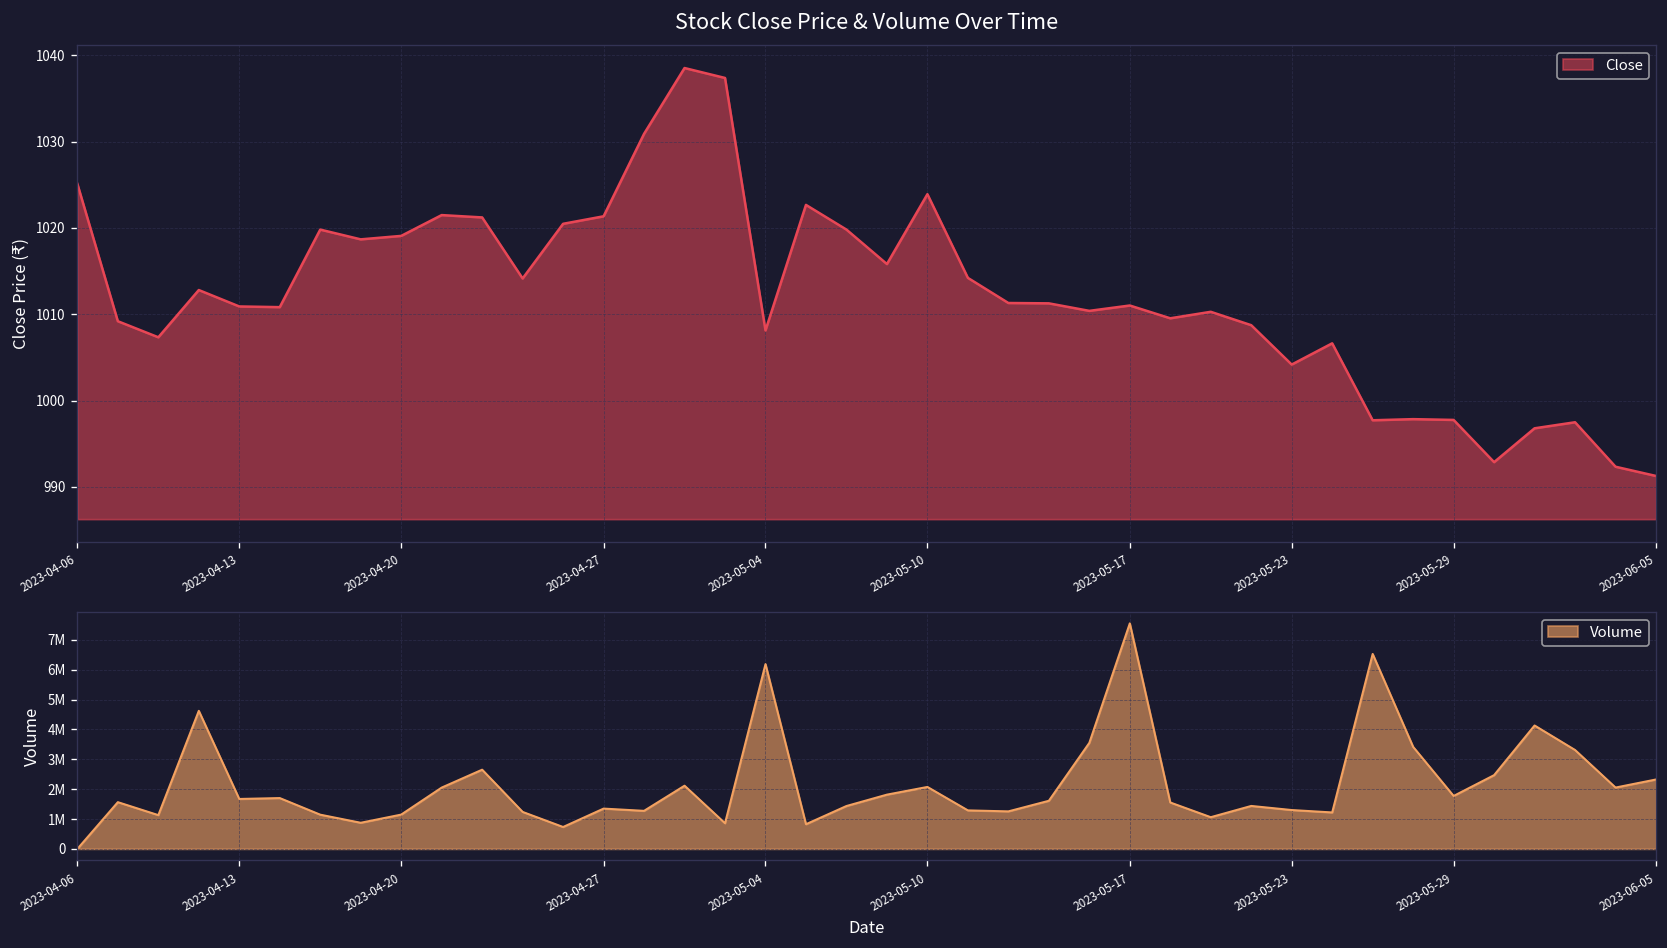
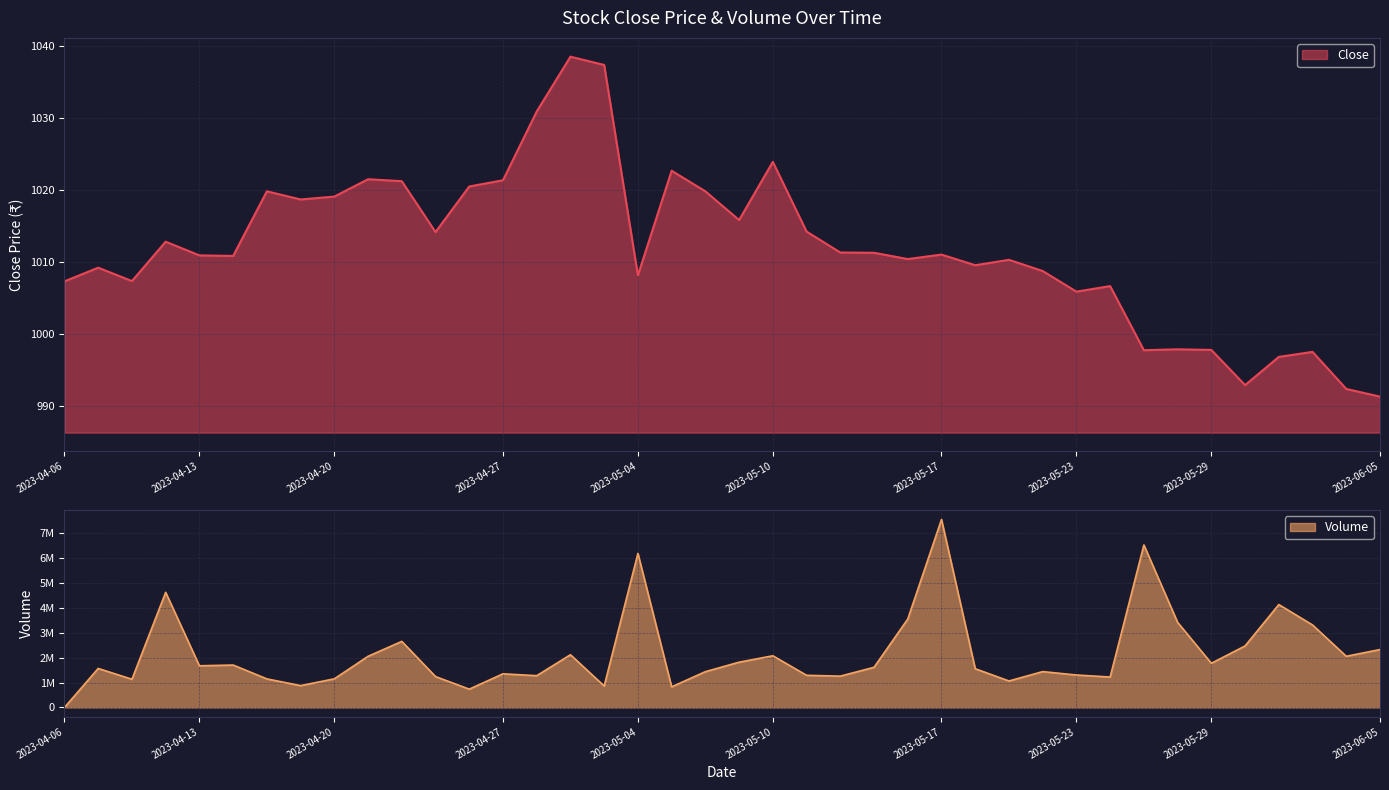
  {
    "Stock Close Price & Volume Over Time": {
-     "2023-04-06": 1025,
+     "2023-04-06": 1007,
      "2023-04-13": 1011,
      "2023-04-20": 1019,
      "2023-04-27": 1021,
      "2023-05-04": 1008,
      "2023-05-10": 1024,
      "2023-05-17": 1011,
-     "2023-05-23": 1004,
+     "2023-05-23": 1006,
      "2023-05-29": 998,
      "2023-06-05": 991
    }
  }
